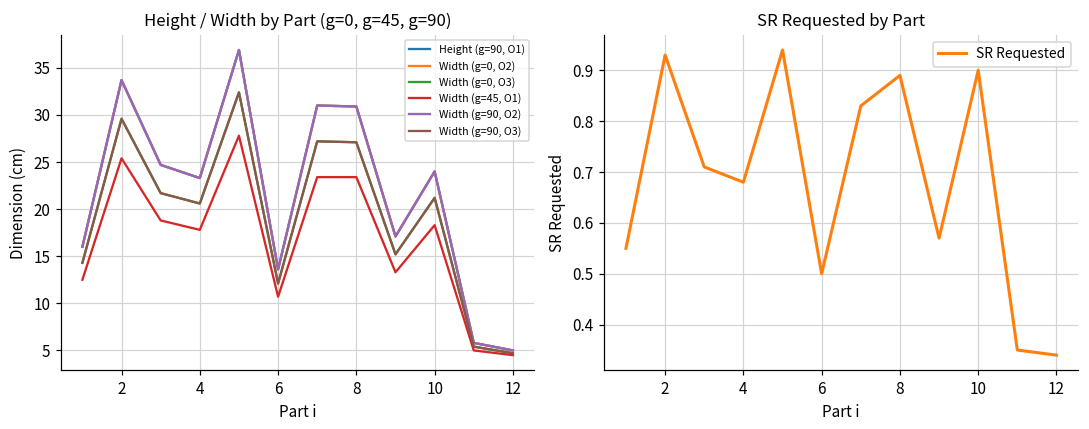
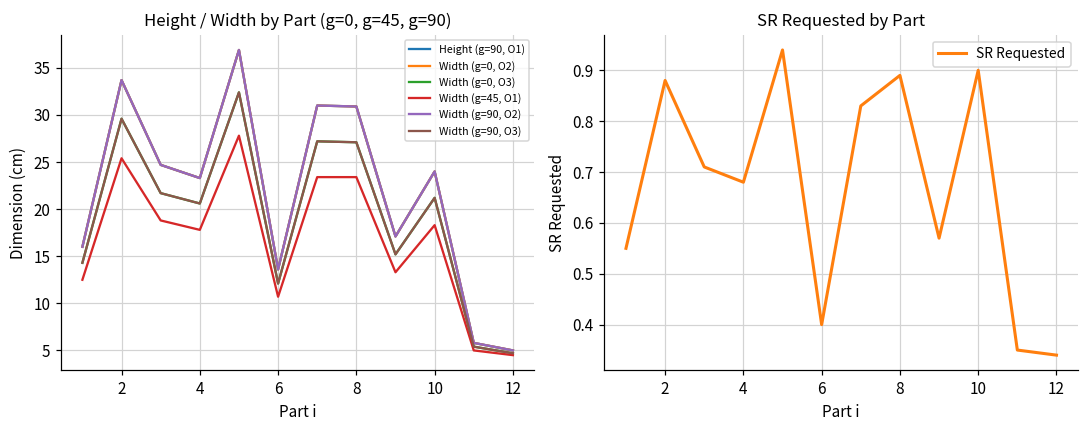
  {
    "Height / Width by Part (g=0, g=45, g=90)": {
      "Width (g=90, O2)": {
        "2": 34,
        "4": 23,
        "6": 14,
        "8": 31,
        "10": 24
      },
      "Width (g=90, O3)": {
        "2": 30,
        "4": 21,
        "6": 12,
        "8": 27,
        "10": 21
      },
      "Width (g=45, O1)": {
        "2": 25,
        "4": 18,
        "6": 11,
        "8": 23,
        "10": 18
      }
    },
    "SR Requested by Part": {
-     "2": 0.93,
+     "2": 0.88,
      "4": 0.68,
-     "6": 0.5,
+     "6": 0.4,
      "8": 0.89,
      "10": 0.90,
      "12": 0.34
    }
  }
